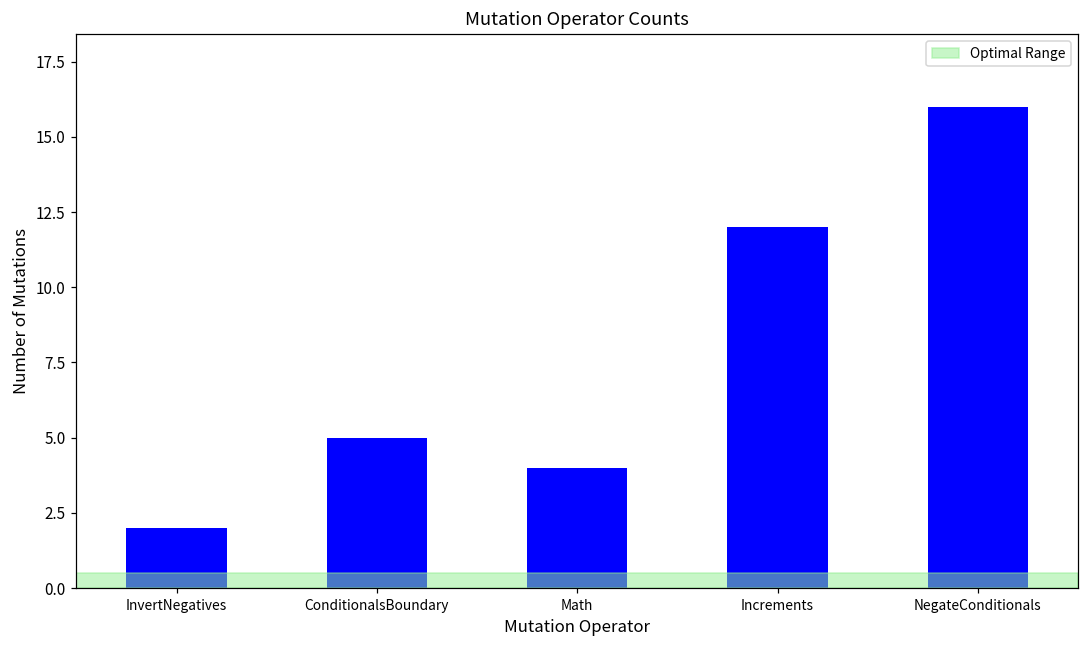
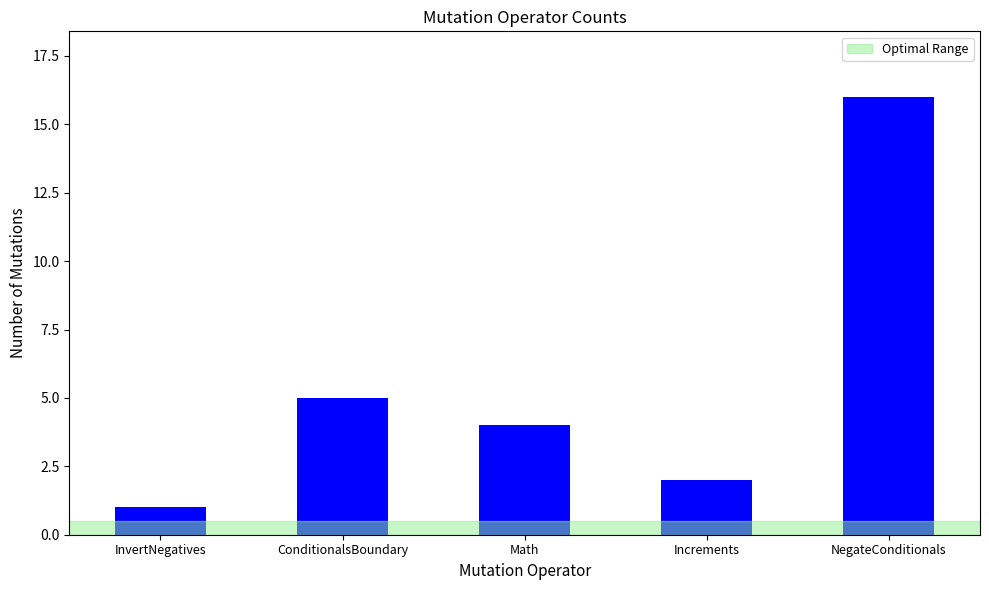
  {
-   "InvertNegatives": 2,
+   "InvertNegatives": 1,
    "ConditionalsBoundary": 5,
    "Math": 4,
-   "Increments": 12,
+   "Increments": 2,
    "NegateConditionals": 16
  }
